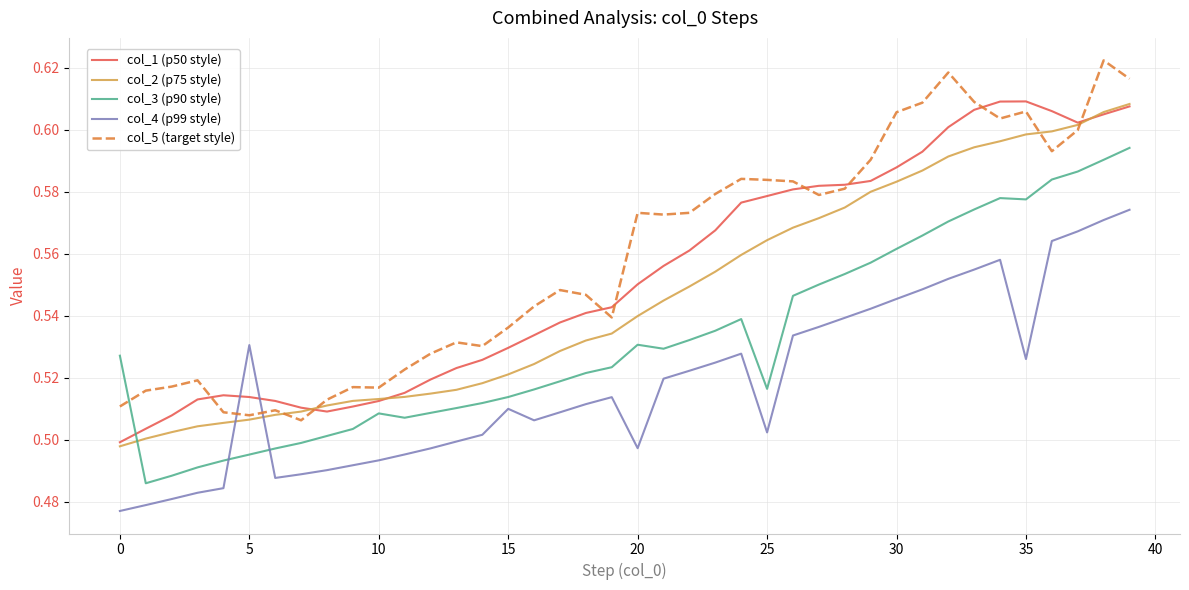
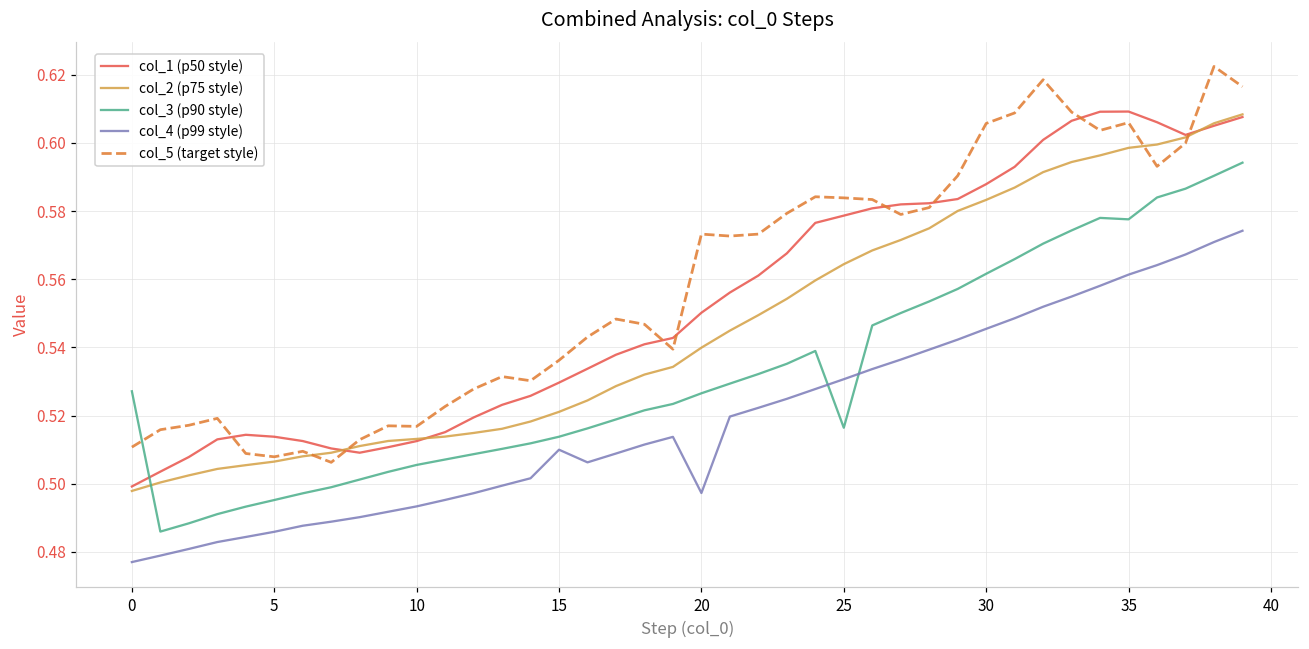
  {
    "col_3 (p90 style)": {
      "0": 0.527,
      "5": 0.495,
-     "10": 0.509,
+     "10": 0.506,
      "15": 0.514,
-     "20": 0.531,
+     "20": 0.527,
      "25": 0.516,
      "30": 0.562,
      "35": 0.578
    },
    "col_4 (p99 style)": {
      "0": 0.477,
-     "5": 0.531,
+     "5": 0.486,
      "10": 0.493,
      "15": 0.510,
      "20": 0.497,
-     "25": 0.502,
+     "25": 0.531,
      "30": 0.545,
-     "35": 0.526
+     "35": 0.561
    }
  }
